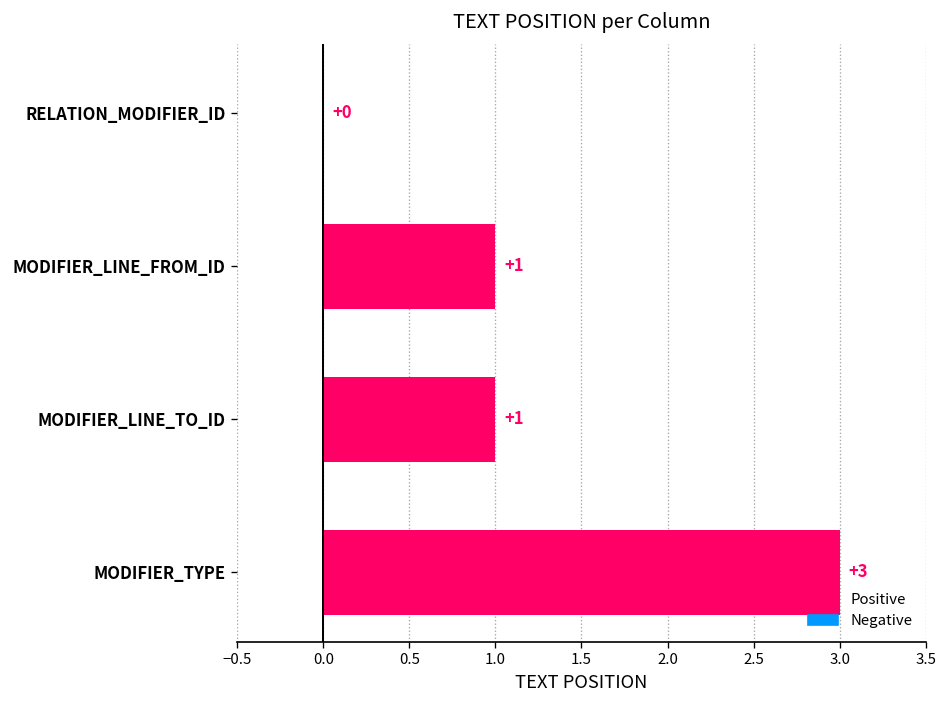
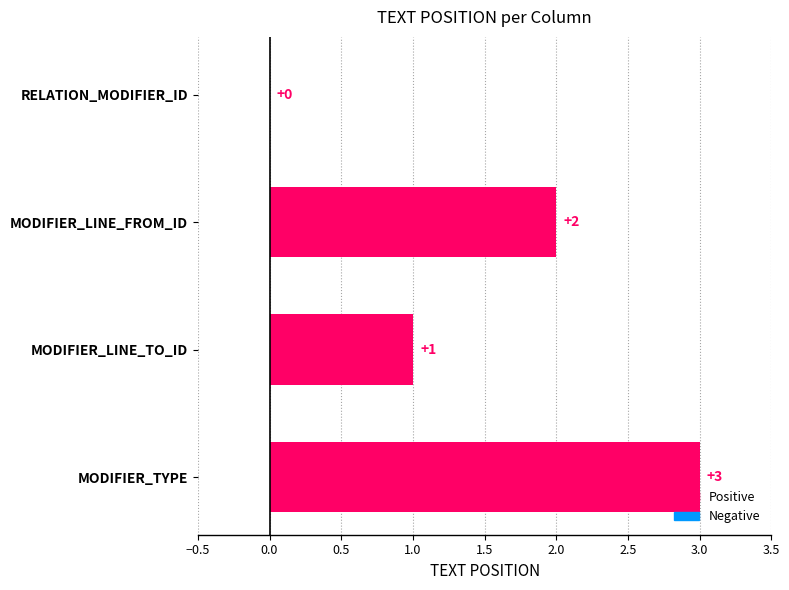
  {
    "RELATION_MODIFIER_ID": "+0",
-   "MODIFIER_LINE_FROM_ID": "+1",
+   "MODIFIER_LINE_FROM_ID": "+2",
    "MODIFIER_LINE_TO_ID": "+1",
    "MODIFIER_TYPE": "+3"
  }
